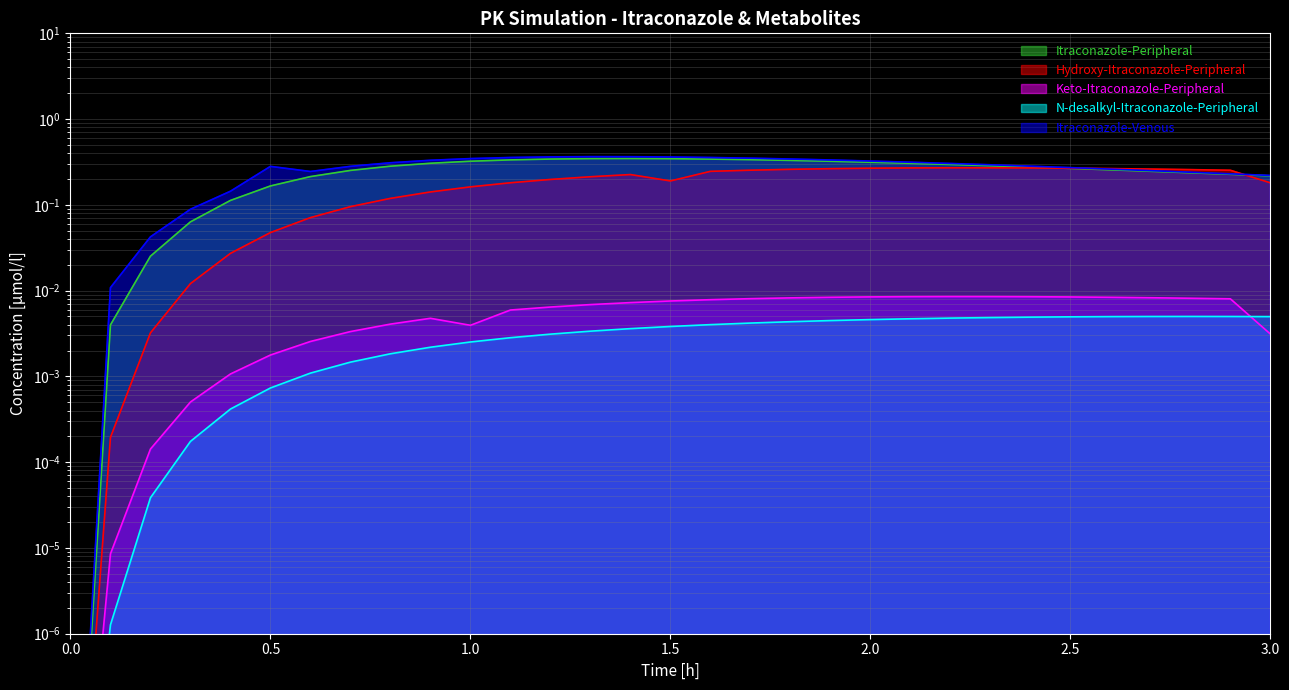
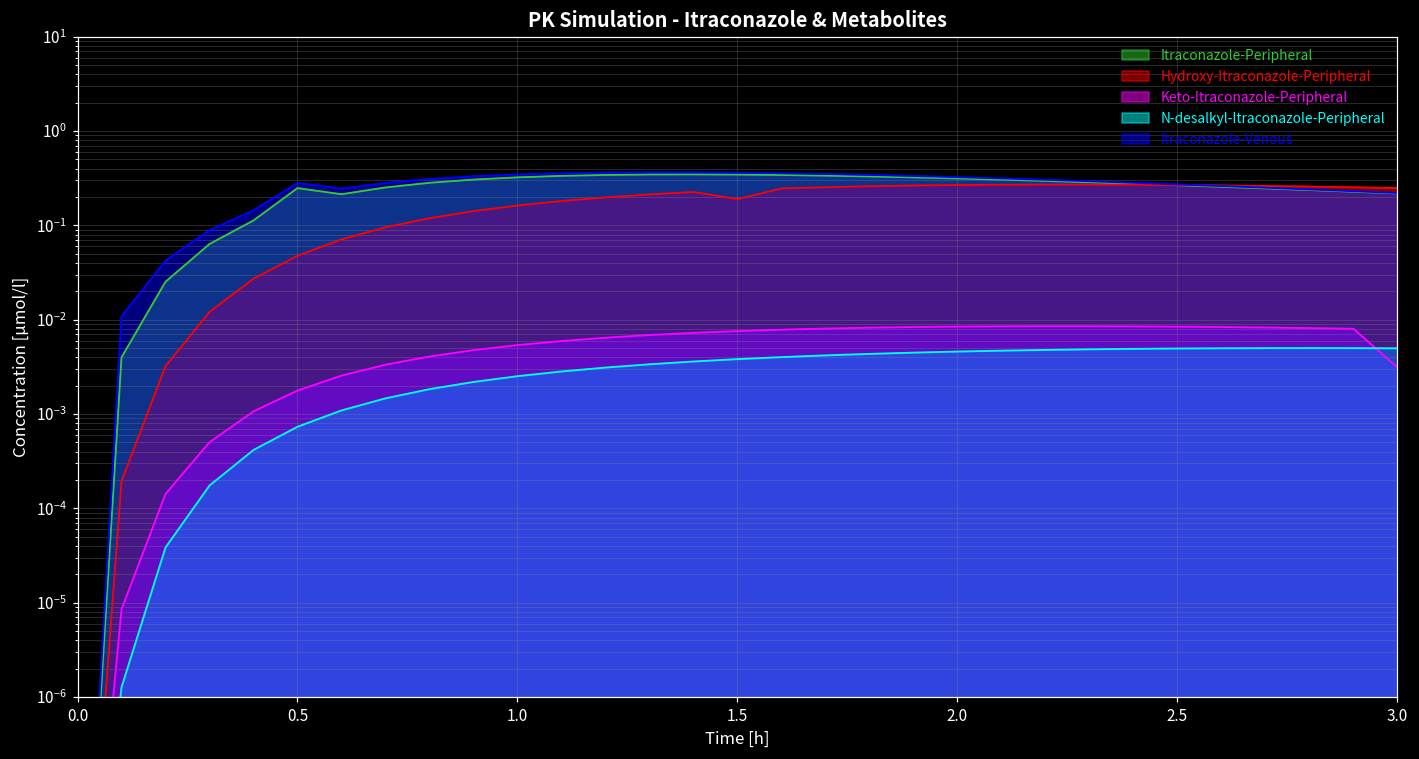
  {
    "Itraconazole-Peripheral": {
-     "0.5": 0.17,
+     "0.5": 0.25,
      "1.0": 0.32
    },
    "Hydroxy-Itraconazole-Peripheral": {
      "0.5": 0.05,
      "1.0": 0.16,
      "1.5": 0.19,
      "2.0": 0.27,
-     "3.0": 0.18
+     "3.0": 0.25
    },
    "Keto-Itraconazole-Peripheral": {
      "0.5": 0.0018,
-     "1.0": 0.004,
+     "1.0": 0.005,
      "1.5": 0.008,
      "2.0": 0.008,
      "2.5": 0.008,
      "3.0": 0.003
    },
    "N-desalkyl-Itraconazole-Peripheral": {
      "0.5": 0.0007,
      "1.0": 0.0025,
      "1.5": 0.004,
      "2.0": 0.005,
      "2.5": 0.005,
      "3.0": 0.005
    },
    "Itraconazole-Venous": {
      "0.5": 0.28,
      "1.0": 0.35
    }
  }
